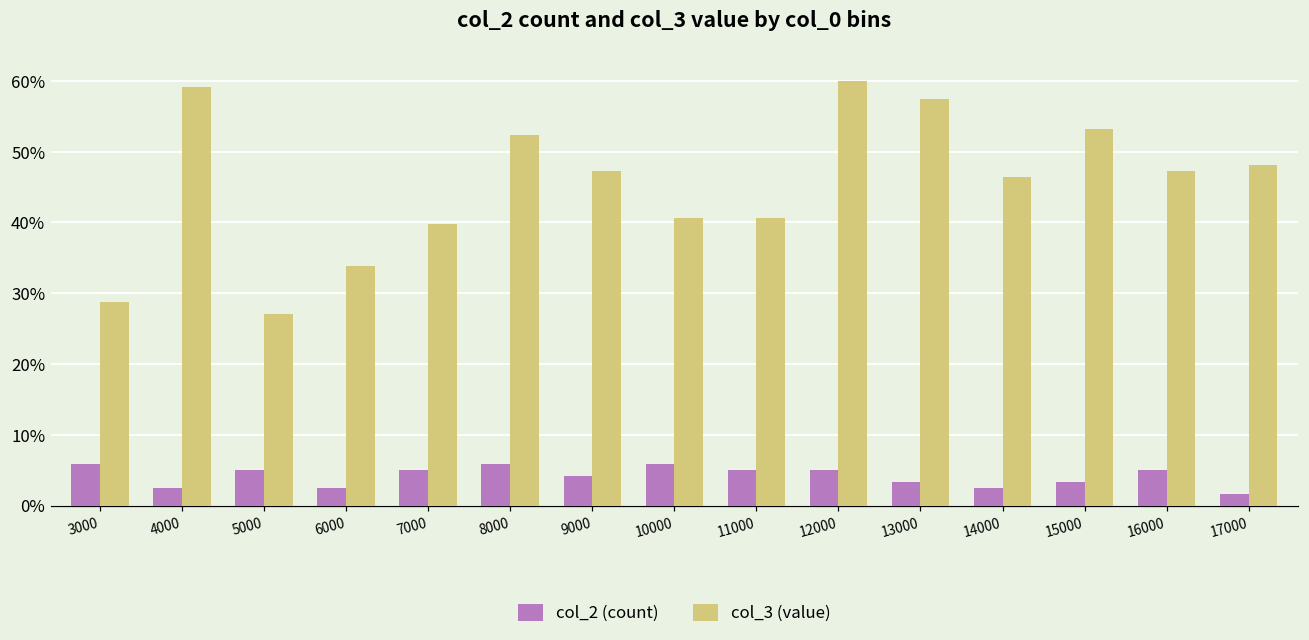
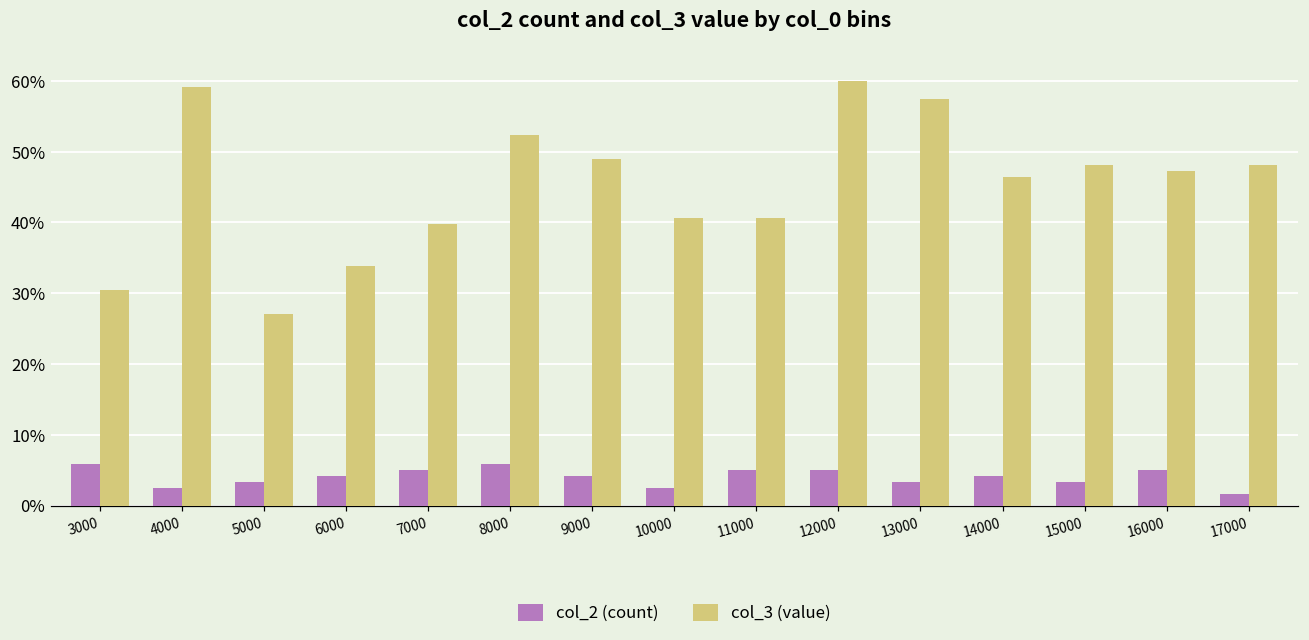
  {
    "col_2 (count)": {
      "3000": "6%",
      "4000": "3%",
-     "5000": "5%",
-     "6000": "3%",
+     "5000": "3%",
+     "6000": "4%",
      "7000": "5%",
      "8000": "6%",
      "9000": "4%",
-     "10000": "6%",
+     "10000": "3%",
      "11000": "5%",
      "12000": "5%",
      "13000": "3%",
-     "14000": "3%",
+     "14000": "4%",
      "15000": "3%",
      "16000": "5%",
      "17000": "2%"
    },
    "col_3 (value)": {
-     "3000": "29%",
+     "3000": "30%",
      "4000": "59%",
      "5000": "27%",
      "6000": "34%",
      "7000": "40%",
      "8000": "52%",
-     "9000": "47%",
+     "9000": "49%",
      "10000": "41%",
      "11000": "41%",
      "12000": "60%",
      "13000": "57%",
      "14000": "46%",
-     "15000": "53%",
+     "15000": "48%",
      "16000": "47%",
      "17000": "48%"
    }
  }
